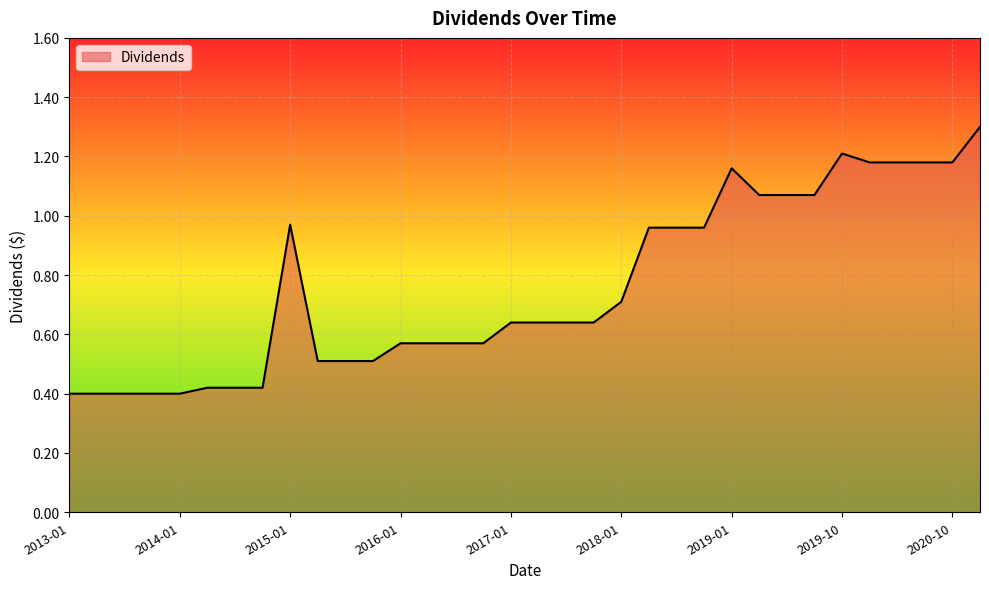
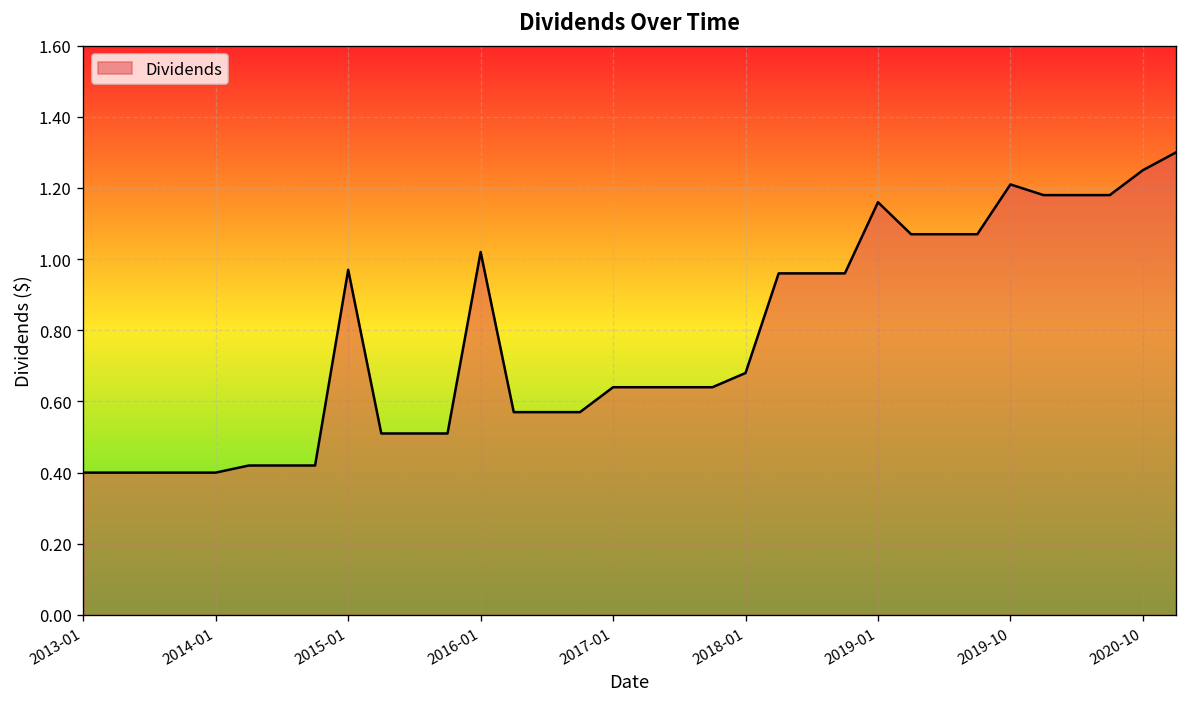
  {
    "2013-01": 0.40,
    "2014-01": 0.40,
    "2015-01": 0.97,
-   "2016-01": 0.57,
+   "2016-01": 1.02,
    "2017-01": 0.64,
-   "2018-01": 0.71,
+   "2018-01": 0.68,
    "2019-01": 1.16,
    "2019-10": 1.21,
-   "2020-10": 1.18
+   "2020-10": 1.25
  }
